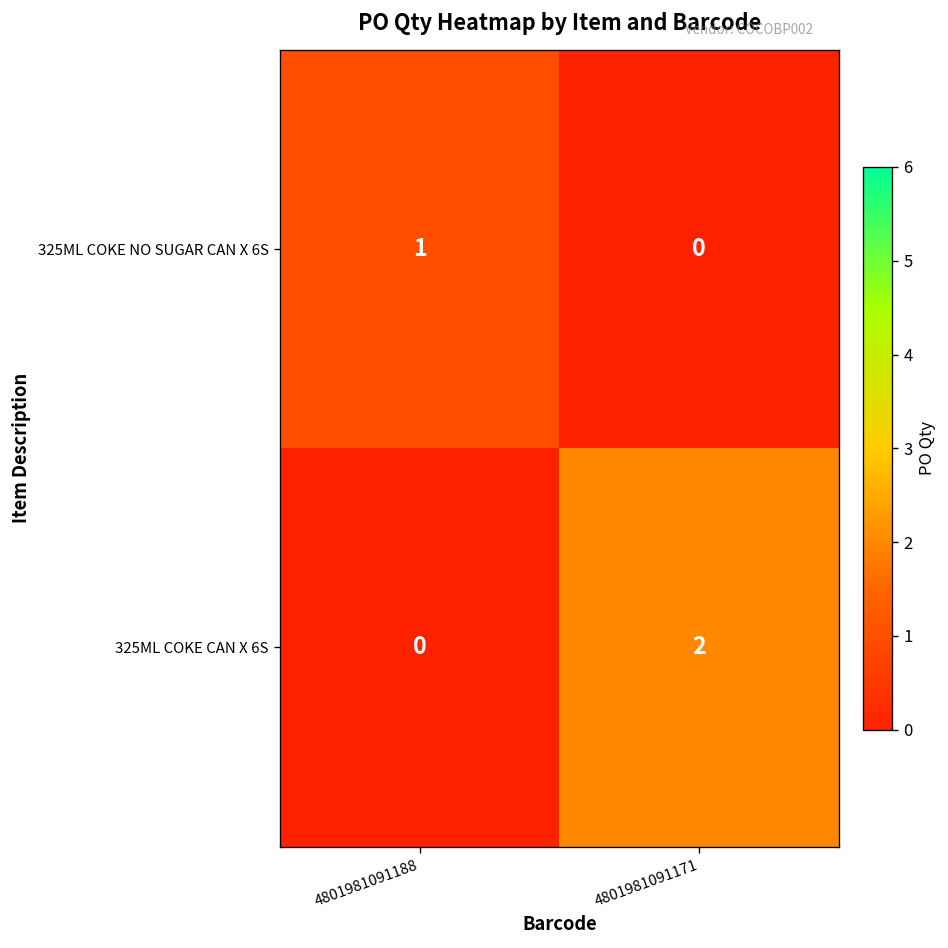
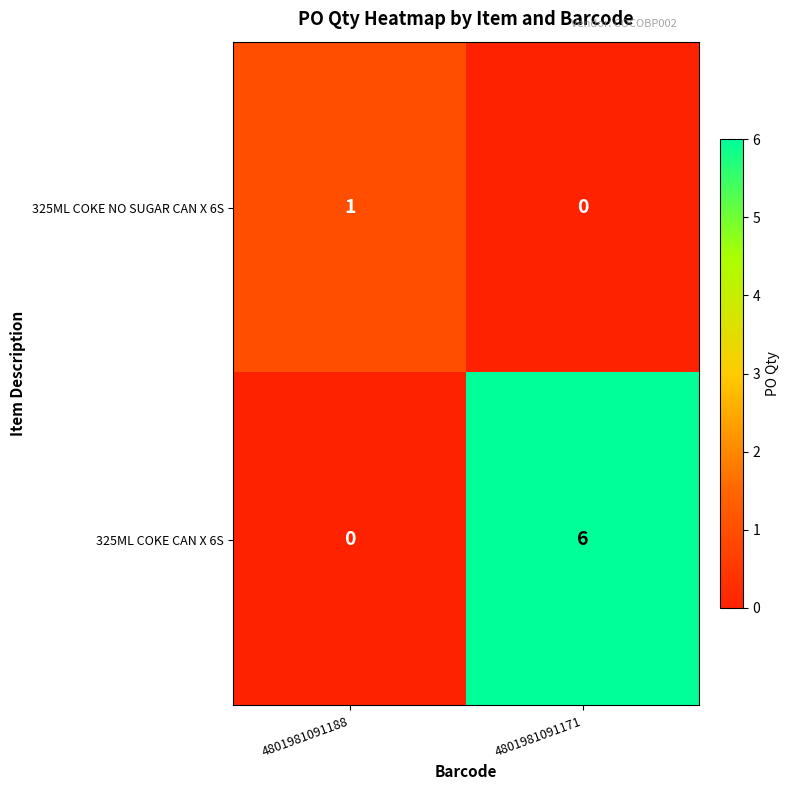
  {
    "325ML COKE NO SUGAR CAN X 6S": {
      "4801981091188": 1,
      "4801981091171": 0
    },
    "325ML COKE CAN X 6S": {
      "4801981091188": 0,
-     "4801981091171": 2
+     "4801981091171": 6
    }
  }
